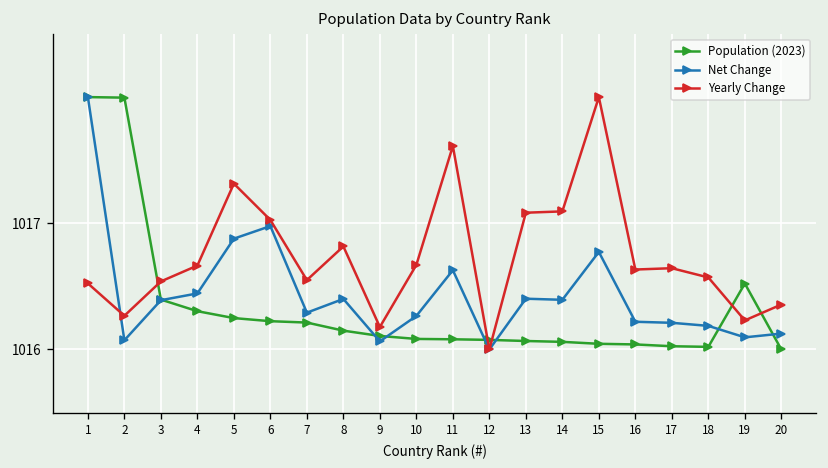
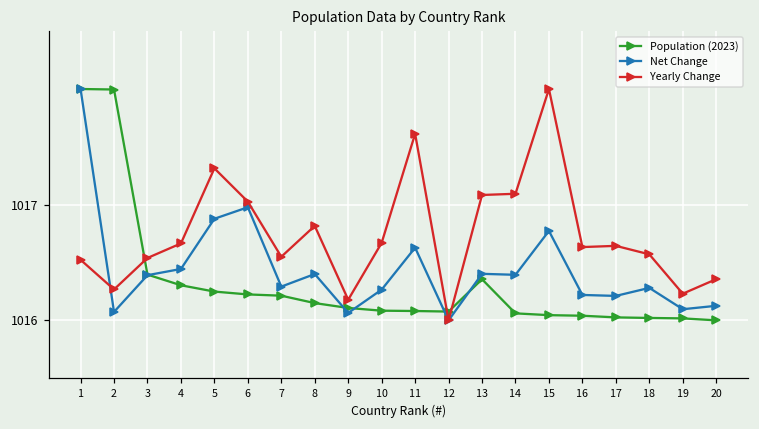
  {
    "Population (2023)": {
      "2": 1018.00,
      "4": 1016.30,
      "5": 1016.25,
      "6": 1016.22,
      "7": 1016.21,
      "8": 1016.15,
      "9": 1016.11,
      "10": 1016.08,
      "11": 1016.08,
      "12": 1016.08,
-     "13": 1016.07,
+     "13": 1016.36,
      "14": 1016.06,
      "15": 1016.04,
      "16": 1016.04,
      "17": 1016.03,
      "18": 1016.02,
-     "19": 1016.52,
+     "19": 1016.02,
      "20": 1016.00
    },
    "Net Change": {
      "2": 1016.07,
      "4": 1016.44,
      "5": 1016.88,
      "6": 1016.98,
      "7": 1016.29,
      "8": 1016.40,
      "9": 1016.06,
      "10": 1016.27,
      "11": 1016.63,
      "13": 1016.40,
      "14": 1016.39,
      "15": 1016.77,
      "16": 1016.22,
      "17": 1016.21,
-     "18": 1016.19,
+     "18": 1016.28,
      "19": 1016.10,
      "20": 1016.13
    },
    "Yearly Change": {
      "1": 1016.52,
      "2": 1016.27,
      "3": 1016.54,
      "4": 1016.66,
      "5": 1017.31,
      "6": 1017.03,
      "7": 1016.55,
      "8": 1016.82,
      "9": 1016.18,
      "10": 1016.67,
      "11": 1017.61,
      "13": 1017.08,
      "14": 1017.09,
      "15": 1018.00,
      "16": 1016.63,
      "17": 1016.64,
      "18": 1016.57,
      "19": 1016.23,
      "20": 1016.36
    }
  }
